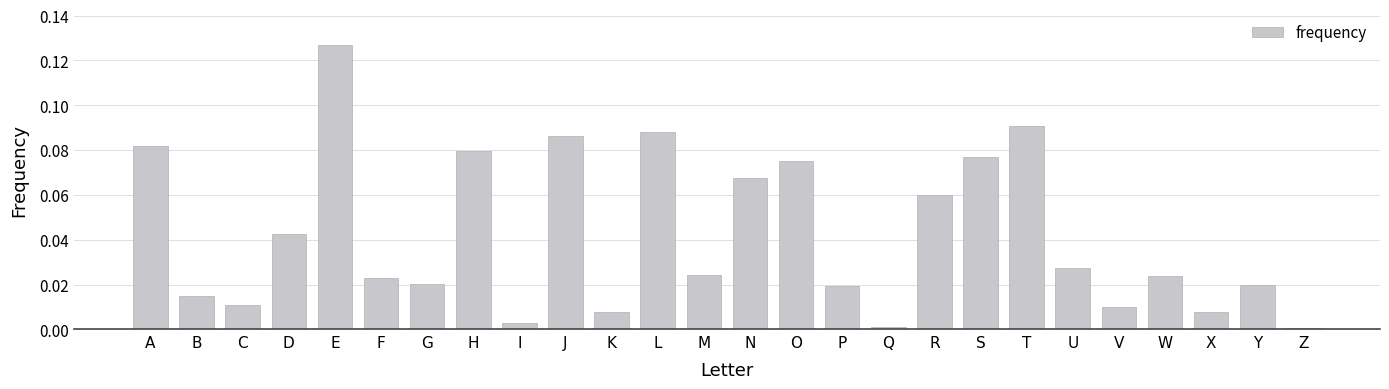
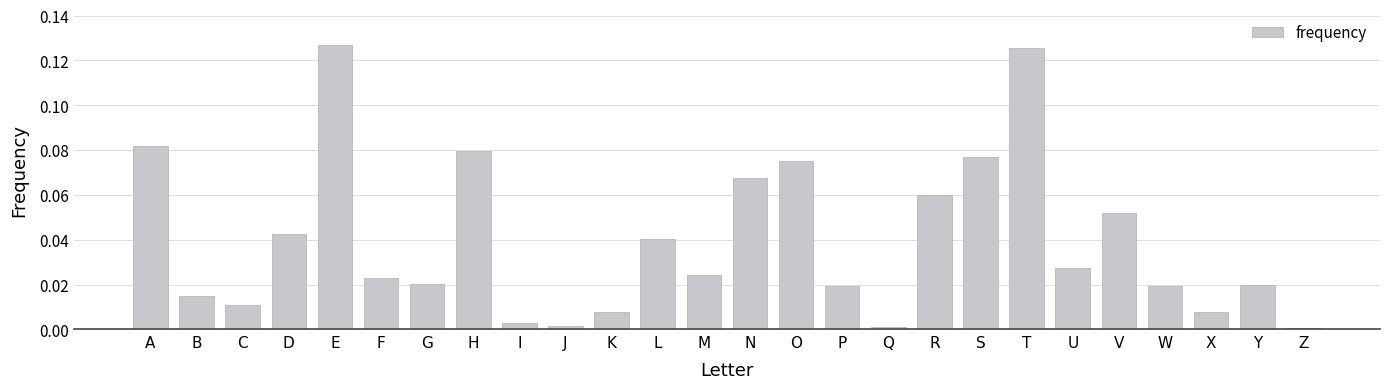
  {
    "A": 0.082,
    "B": 0.015,
    "C": 0.011,
    "D": 0.043,
    "E": 0.127,
    "F": 0.023,
    "G": 0.020,
    "H": 0.080,
    "I": 0.003,
-   "J": 0.086,
+   "J": 0.002,
    "K": 0.008,
-   "L": 0.088,
+   "L": 0.040,
    "M": 0.024,
    "N": 0.067,
    "O": 0.075,
    "P": 0.019,
    "R": 0.060,
    "S": 0.077,
-   "T": 0.091,
+   "T": 0.125,
    "U": 0.028,
-   "V": 0.010,
-   "W": 0.024,
+   "V": 0.052,
+   "W": 0.019,
    "X": 0.008,
    "Y": 0.020
  }
